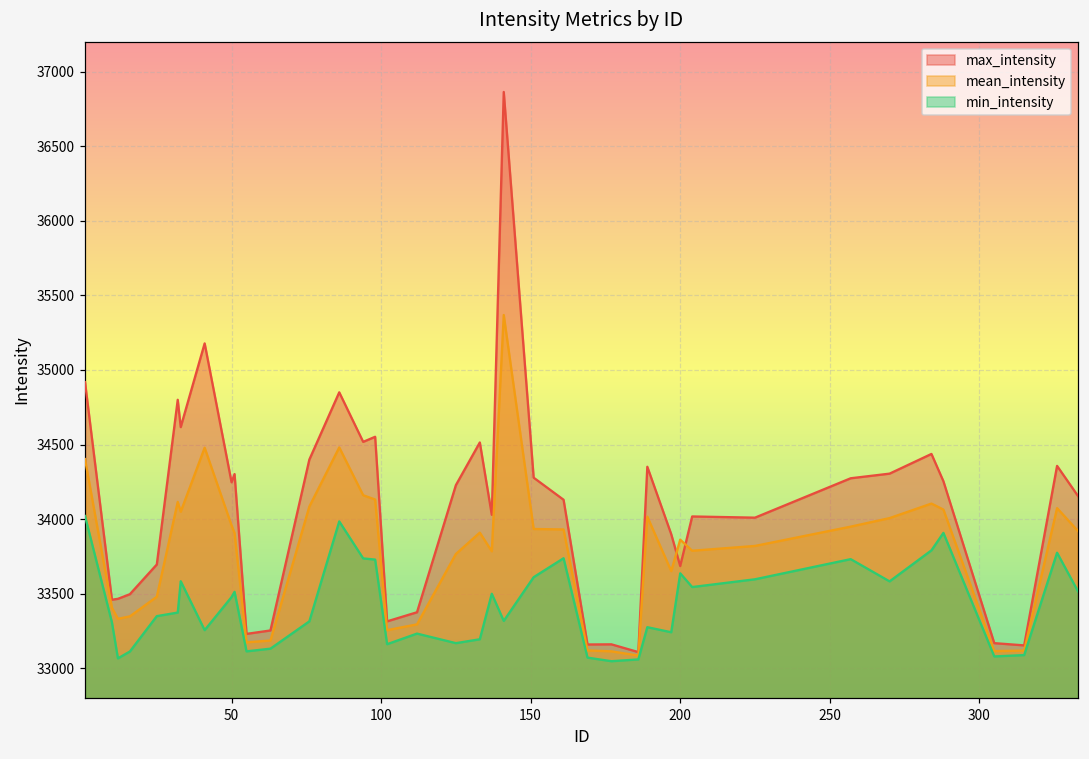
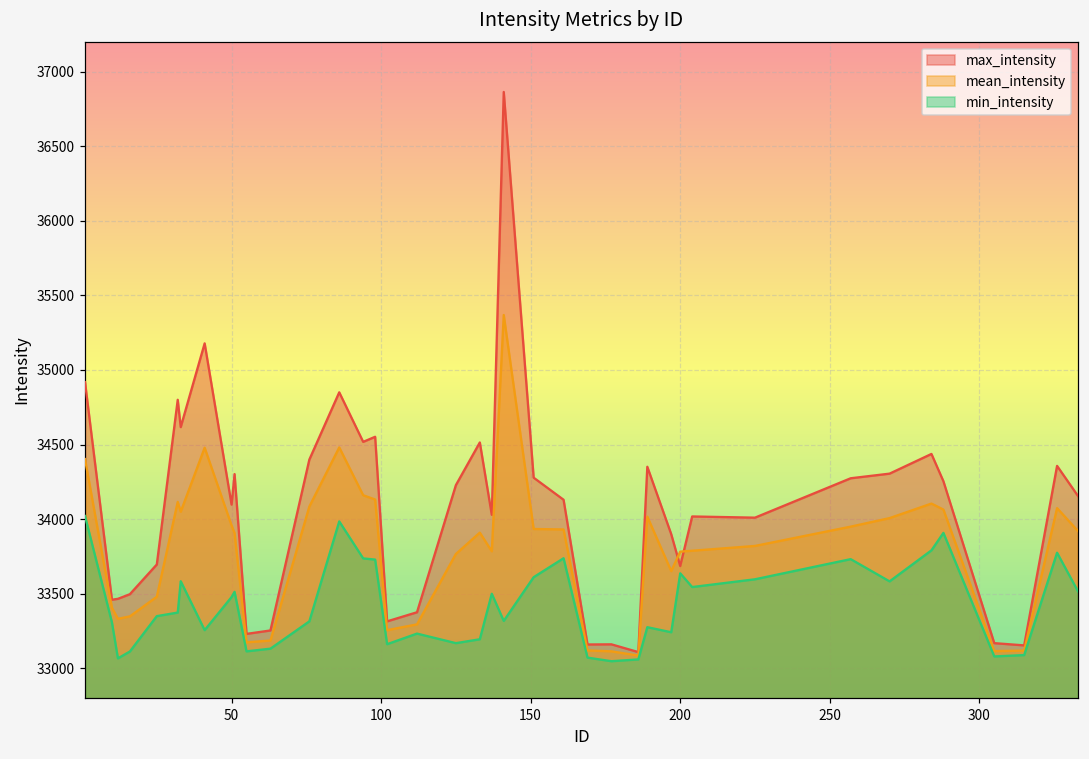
  {
    "max_intensity": {
-     "50": 34250,
+     "50": 34100,
      "200": 33690
    },
    "mean_intensity": {
      "50": 33960,
-     "200": 33860
+     "200": 33780
    },
    "min_intensity": {
      "50": 33480,
      "200": 33640
    }
  }
